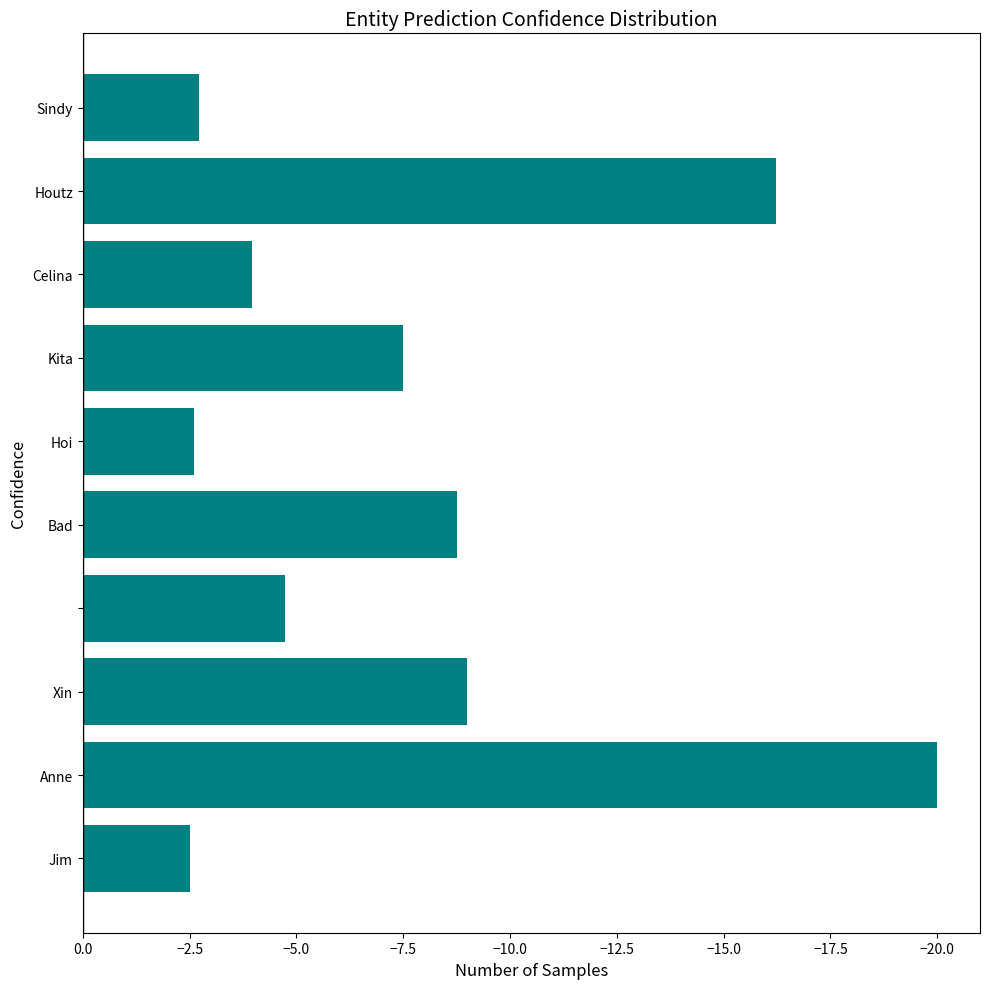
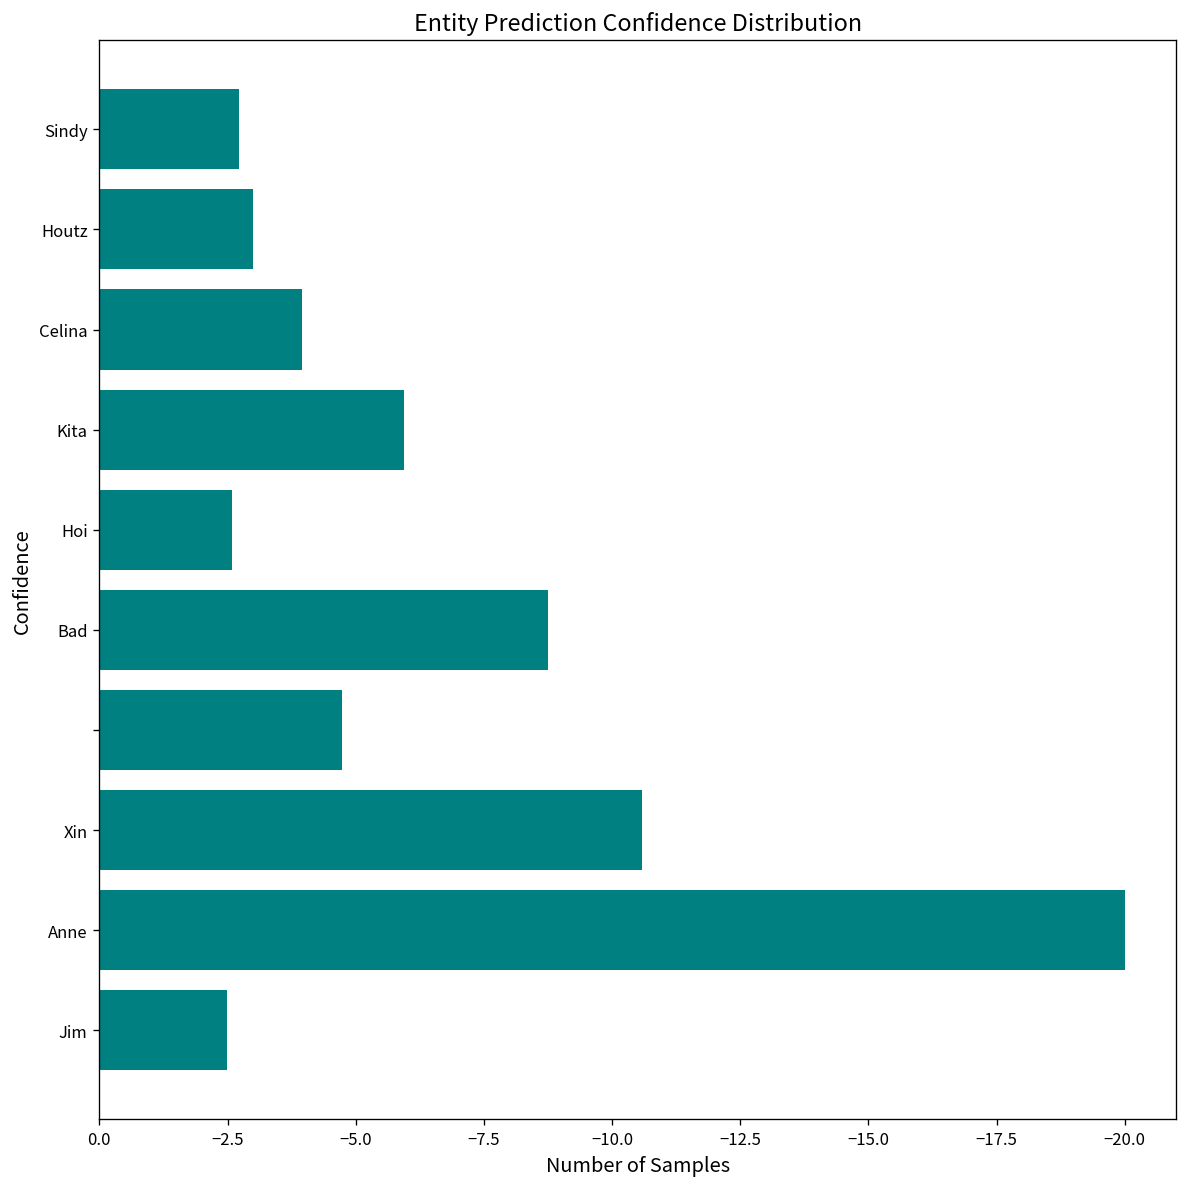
  {
    "Sindy": -2.7,
-   "Houtz": -16.2,
+   "Houtz": -3.0,
    "Celina": -4.0,
-   "Kita": -7.5,
+   "Kita": -5.9,
    "Hoi": -2.6,
    "Bad": -8.7,
-   "Xin": -9.0,
+   "Xin": -10.6,
    "Anne": -20.0,
    "Jim": -2.5
  }
